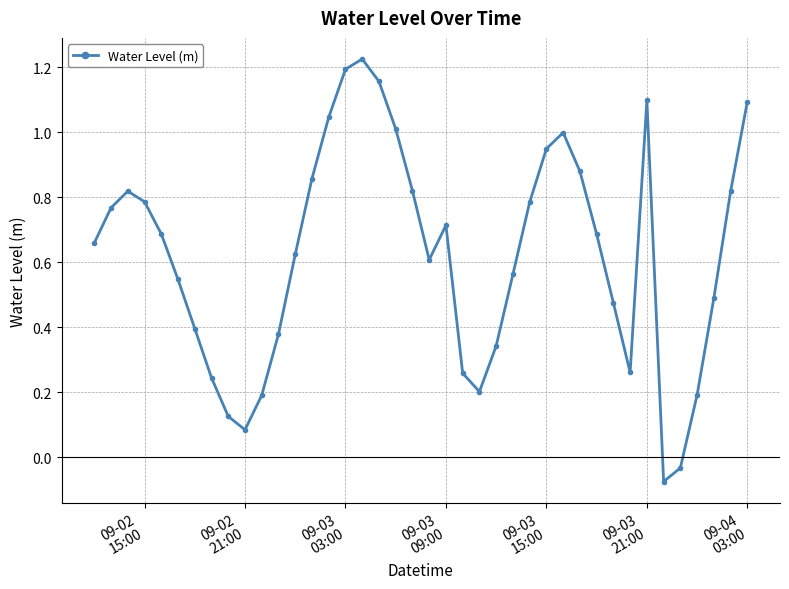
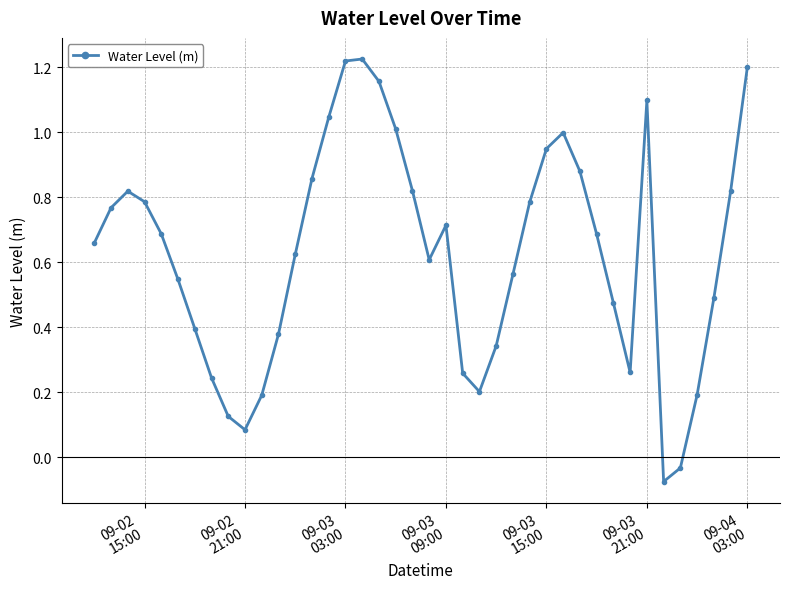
  {
    "09-02 15:00": 0.79,
    "09-02 21:00": 0.08,
-   "09-03 03:00": 1.19,
+   "09-03 03:00": 1.22,
    "09-03 09:00": 0.71,
    "09-03 15:00": 0.95,
    "09-03 21:00": 1.10,
-   "09-04 03:00": 1.09
+   "09-04 03:00": 1.20
  }
